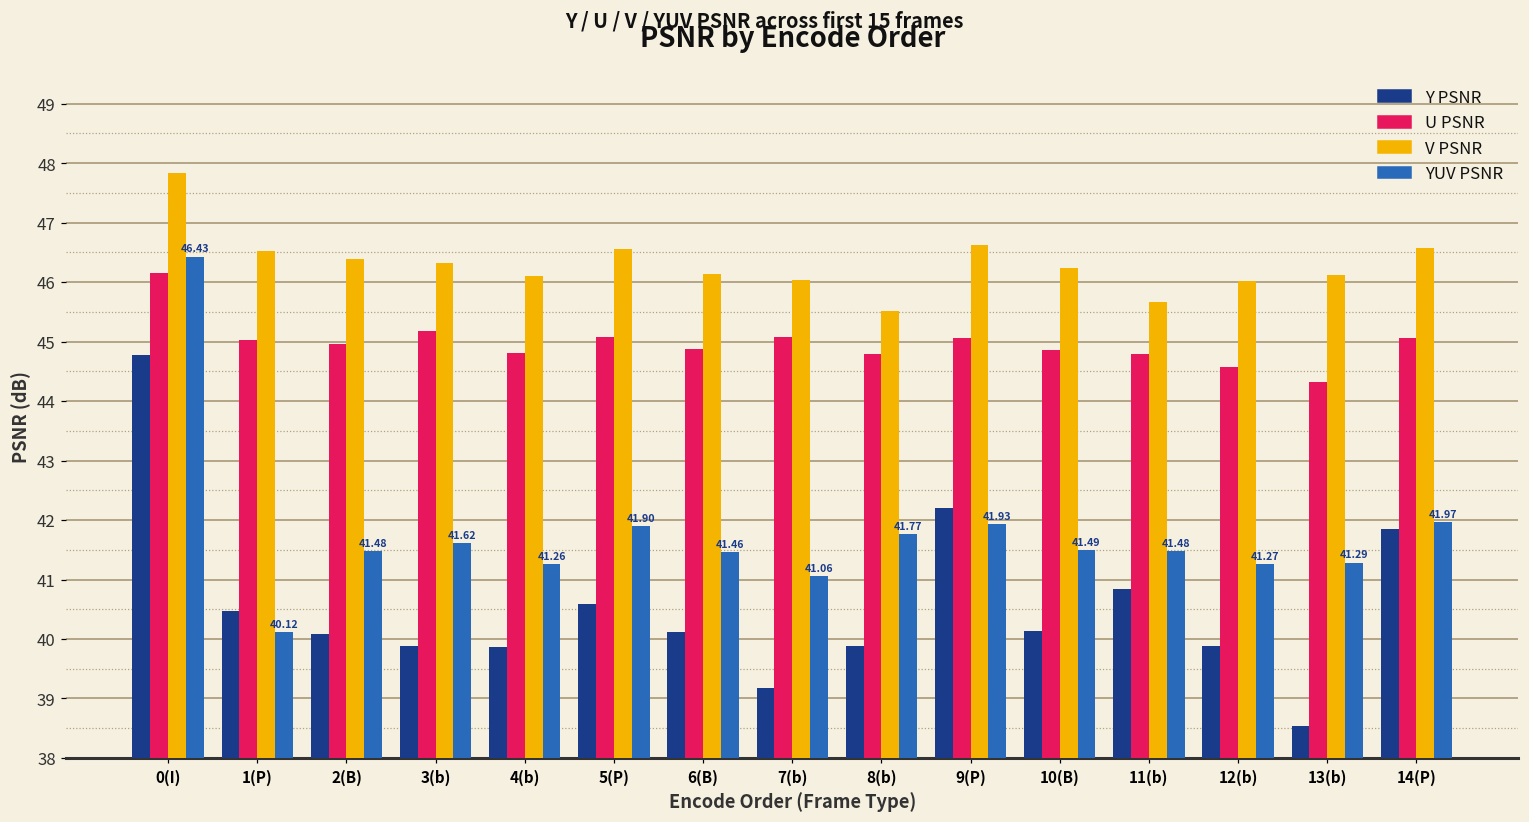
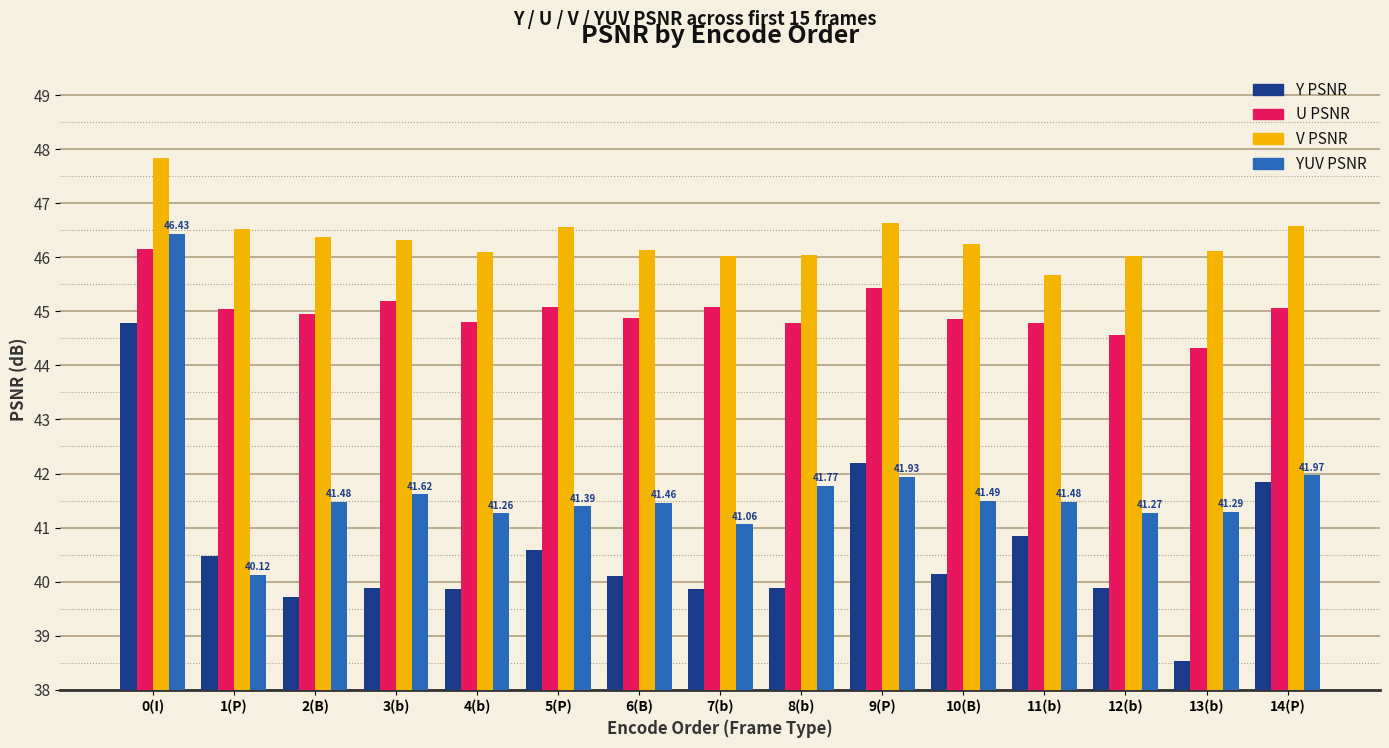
  {
    "Y PSNR": {
      "0(I)": 44.8,
      "1(P)": 40.5,
-     "2(B)": 40.1,
+     "2(B)": 39.7,
      "3(b)": 39.9,
      "4(b)": 39.9,
      "5(P)": 40.6,
      "6(B)": 40.1,
-     "7(b)": 39.2,
+     "7(b)": 39.9,
      "8(b)": 39.9,
      "9(P)": 42.2,
      "10(B)": 40.1,
      "11(b)": 40.8,
      "12(b)": 39.9,
      "13(b)": 38.5,
      "14(P)": 41.8
    },
    "U PSNR": {
      "0(I)": 46.2,
      "1(P)": 45.0,
      "2(B)": 45.0,
      "3(b)": 45.2,
      "4(b)": 44.8,
      "5(P)": 45.1,
      "6(B)": 44.9,
      "7(b)": 45.1,
      "8(b)": 44.8,
-     "9(P)": 45.1,
+     "9(P)": 45.4,
      "10(B)": 44.9,
      "11(b)": 44.8,
      "12(b)": 44.6,
      "13(b)": 44.3,
      "14(P)": 45.1
    },
    "V PSNR": {
      "0(I)": 47.8,
      "1(P)": 46.5,
      "2(B)": 46.4,
      "3(b)": 46.3,
      "4(b)": 46.1,
      "5(P)": 46.6,
      "6(B)": 46.1,
      "7(b)": 46.0,
-     "8(b)": 45.5,
+     "8(b)": 46.0,
      "9(P)": 46.6,
      "10(B)": 46.2,
      "11(b)": 45.7,
      "12(b)": 46.0,
      "13(b)": 46.1,
      "14(P)": 46.6
    },
    "YUV PSNR": {
      "0(I)": 46.43,
      "1(P)": 40.12,
      "2(B)": 41.48,
      "3(b)": 41.62,
      "4(b)": 41.26,
-     "5(P)": 41.90,
+     "5(P)": 41.39,
      "6(B)": 41.46,
      "7(b)": 41.06,
      "8(b)": 41.77,
      "9(P)": 41.93,
      "10(B)": 41.49,
      "11(b)": 41.48,
      "12(b)": 41.27,
      "13(b)": 41.29,
      "14(P)": 41.97
    }
  }
